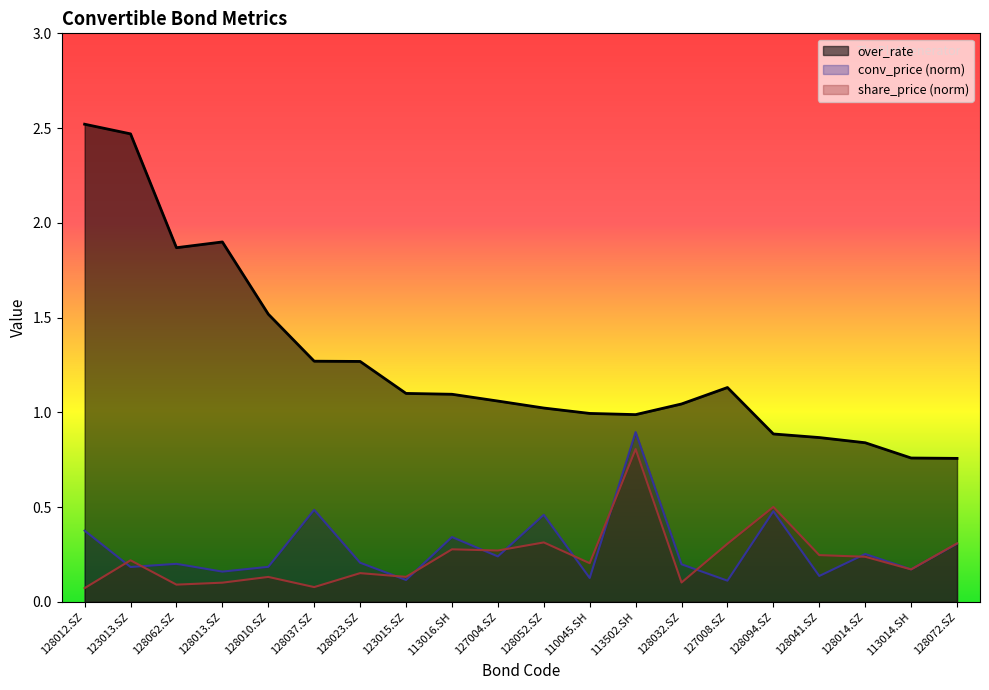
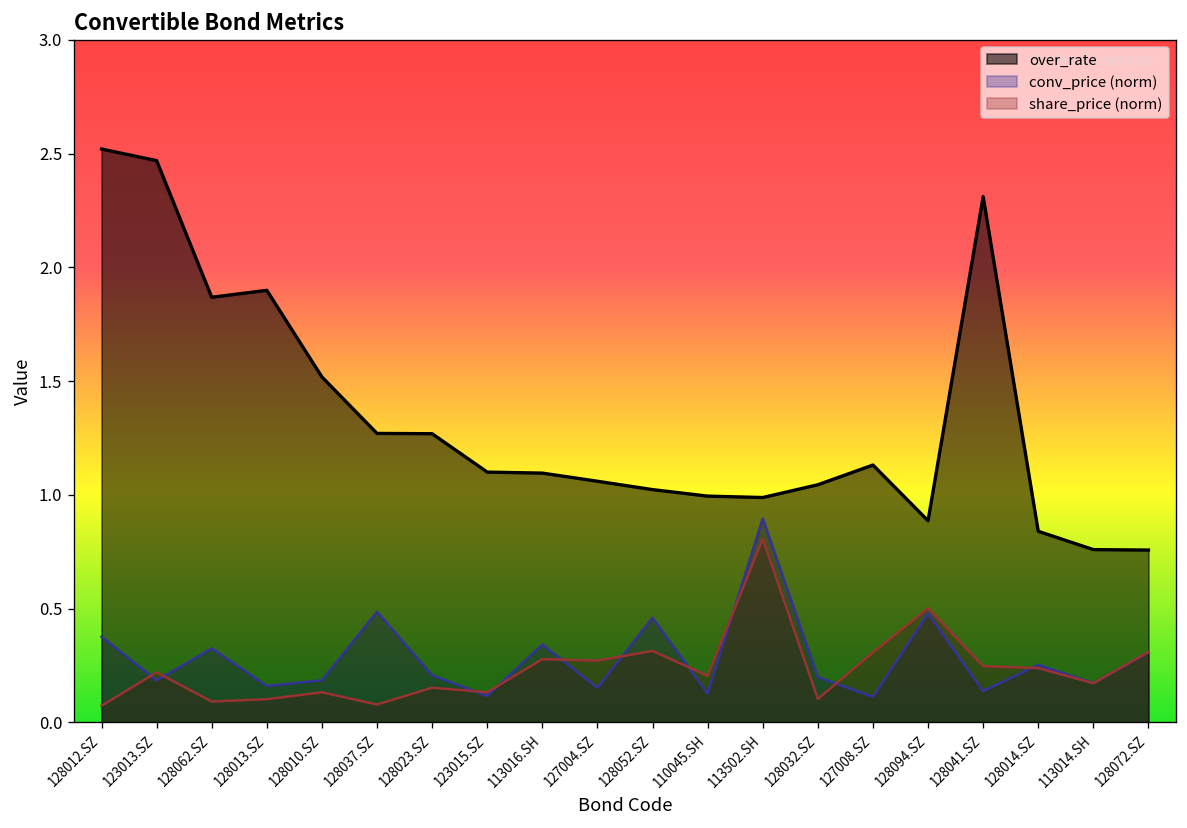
  {
    "over_rate": {
      "128012.SZ": 2.52,
      "123013.SZ": 2.47,
      "128062.SZ": 1.87,
      "128013.SZ": 1.90,
      "128010.SZ": 1.52,
      "128037.SZ": 1.27,
      "128023.SZ": 1.27,
      "123015.SZ": 1.10,
      "113016.SH": 1.10,
      "127004.SZ": 1.06,
      "128052.SZ": 1.02,
      "110045.SH": 0.99,
      "113502.SH": 0.99,
      "128032.SZ": 1.04,
      "127008.SZ": 1.13,
      "128094.SZ": 0.89,
-     "128041.SZ": 0.87,
+     "128041.SZ": 2.31,
      "128014.SZ": 0.84,
      "113014.SH": 0.76,
      "128072.SZ": 0.76
    },
    "conv_price (norm)": {
      "128012.SZ": 0.38,
      "123013.SZ": 0.18,
-     "128062.SZ": 0.20,
+     "128062.SZ": 0.33,
      "128013.SZ": 0.16,
      "128010.SZ": 0.19,
      "128037.SZ": 0.49,
      "128023.SZ": 0.21,
      "123015.SZ": 0.12,
      "113016.SH": 0.34,
-     "127004.SZ": 0.24,
+     "127004.SZ": 0.15,
      "128052.SZ": 0.46,
      "110045.SH": 0.13,
      "113502.SH": 0.90,
      "128032.SZ": 0.20,
      "127008.SZ": 0.11,
      "128094.SZ": 0.48,
      "128041.SZ": 0.14,
      "128014.SZ": 0.25
    },
    "share_price (norm)": {
      "128012.SZ": 0.07,
      "123013.SZ": 0.22,
      "128062.SZ": 0.09,
      "128013.SZ": 0.10,
      "128010.SZ": 0.13,
      "128037.SZ": 0.08,
      "128023.SZ": 0.15,
      "123015.SZ": 0.13,
      "113016.SH": 0.28,
      "127004.SZ": 0.27,
      "128052.SZ": 0.31,
      "110045.SH": 0.20,
      "113502.SH": 0.81,
      "128032.SZ": 0.10,
      "127008.SZ": 0.31,
      "128094.SZ": 0.50,
      "128041.SZ": 0.25,
      "128014.SZ": 0.24
    }
  }
